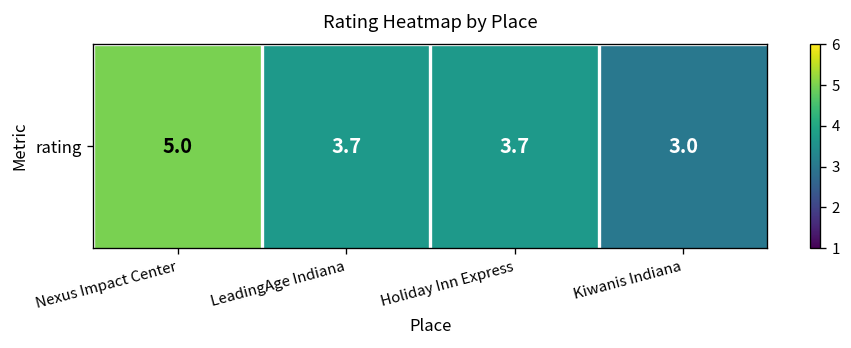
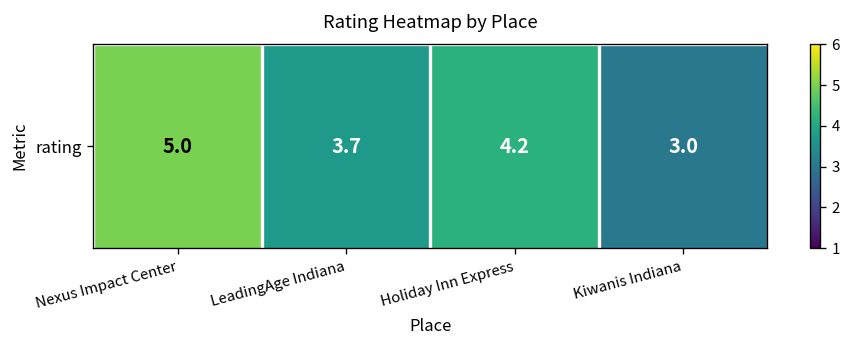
  {
    "rating": {
      "Nexus Impact Center": 5.0,
      "LeadingAge Indiana": 3.7,
-     "Holiday Inn Express": 3.7,
+     "Holiday Inn Express": 4.2,
      "Kiwanis Indiana": 3.0
    }
  }
